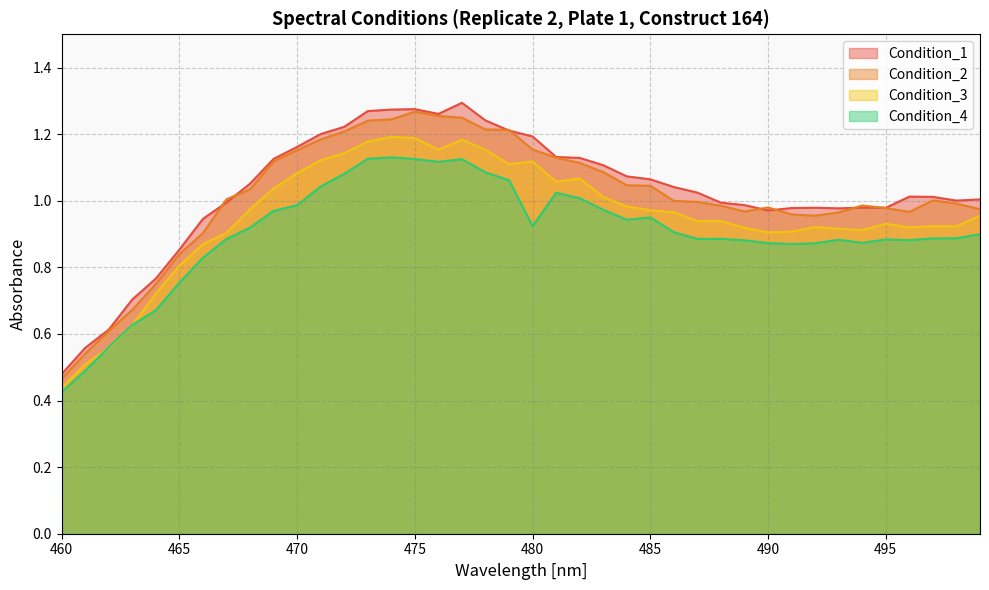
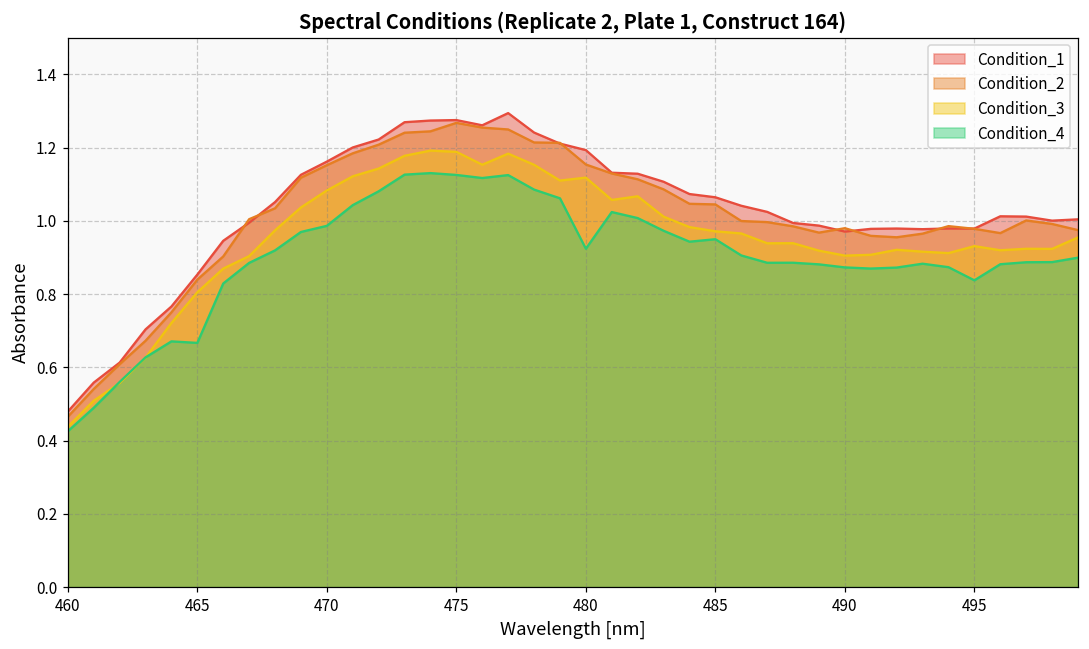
  {
    "Condition_4": {
      "460": 0.43,
-     "465": 0.75,
+     "465": 0.67,
      "470": 0.99,
      "475": 1.13,
      "480": 0.92,
      "485": 0.95,
      "490": 0.87,
-     "495": 0.88
+     "495": 0.84
    }
  }
